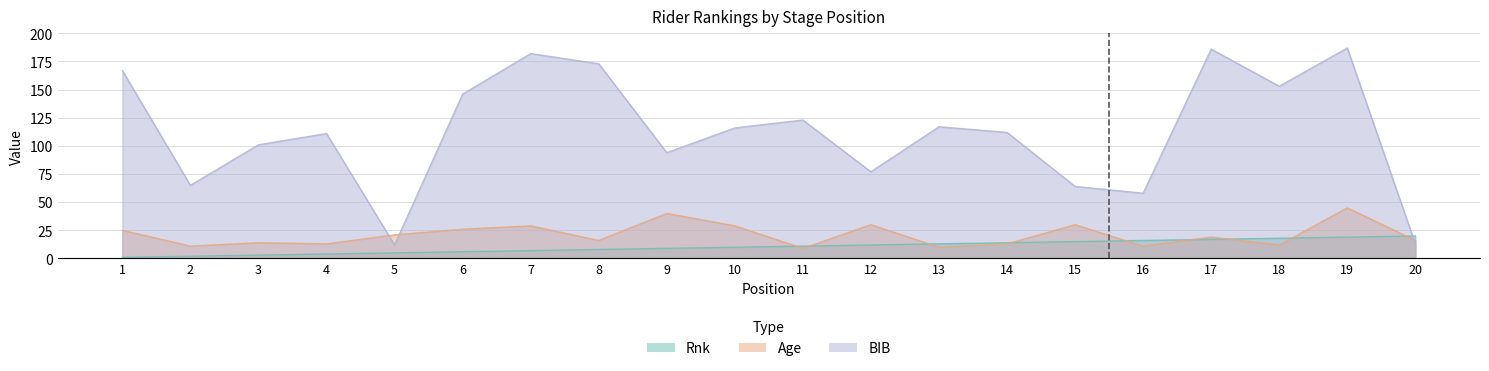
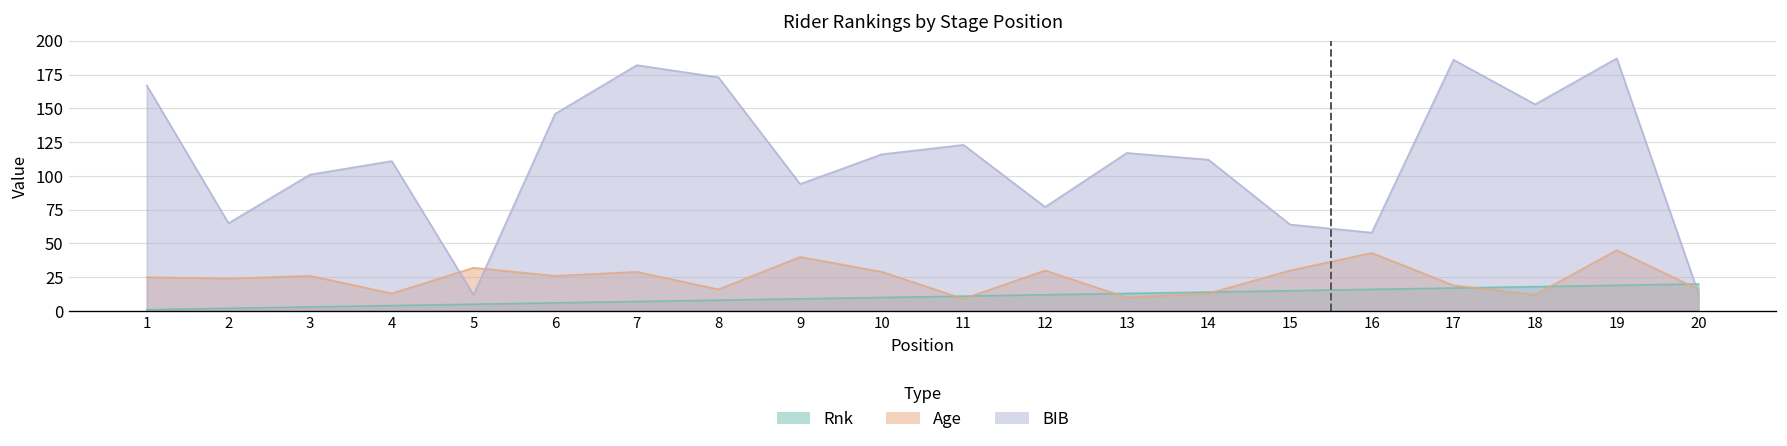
  {
    "Age": {
      "1": 25,
-     "2": 11,
-     "3": 14,
+     "2": 24,
+     "3": 26,
      "4": 13,
-     "5": 21,
+     "5": 32,
      "6": 26,
      "7": 29,
      "8": 16,
      "9": 40,
      "10": 29,
      "12": 30,
      "13": 10,
      "15": 30,
-     "16": 11,
+     "16": 43,
      "18": 12,
      "19": 45,
      "20": 16
    }
  }
